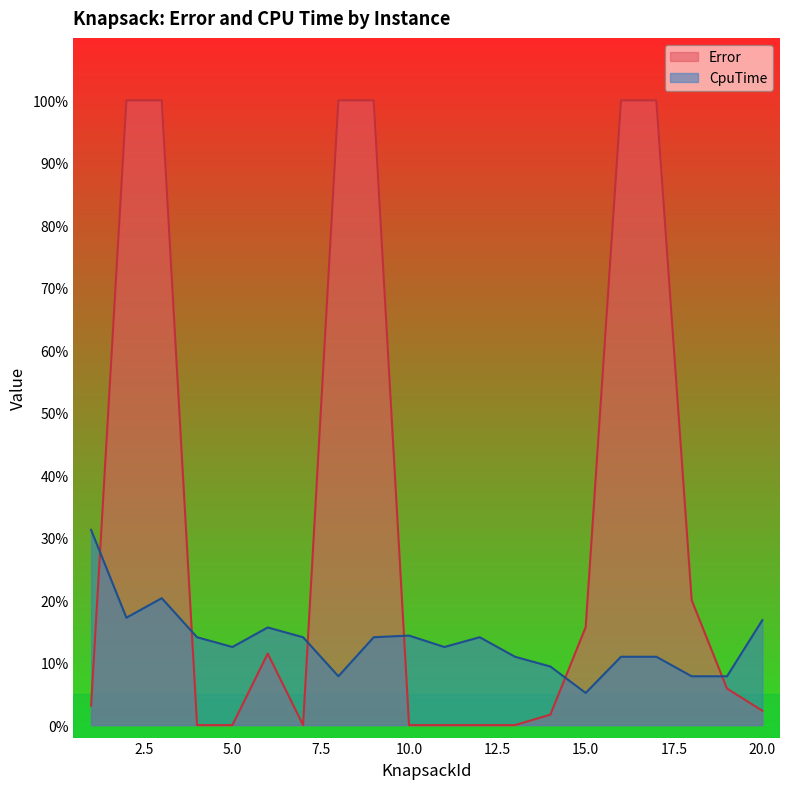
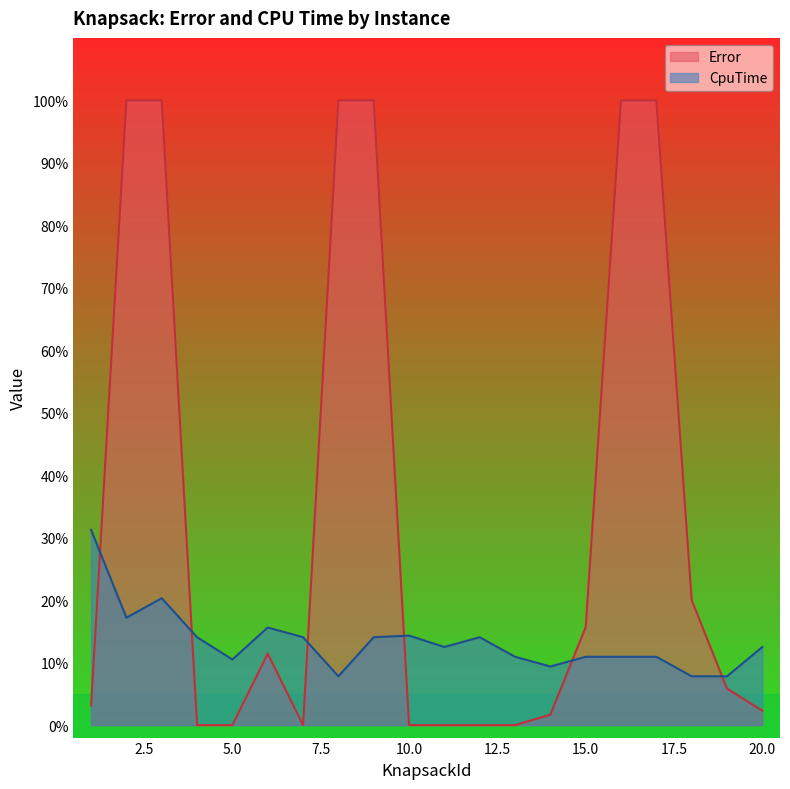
  {
    "Error": {
      "5.0": "0%",
      "10.0": "0%",
      "15.0": "16%",
      "20.0": "2%"
    },
    "CpuTime": {
-     "5.0": "13%",
+     "5.0": "11%",
      "10.0": "14%",
-     "15.0": "5%",
-     "20.0": "17%"
+     "15.0": "11%",
+     "20.0": "13%"
    }
  }
